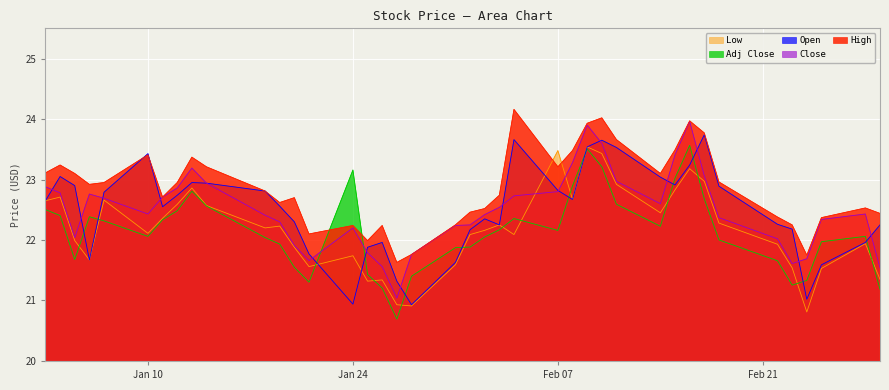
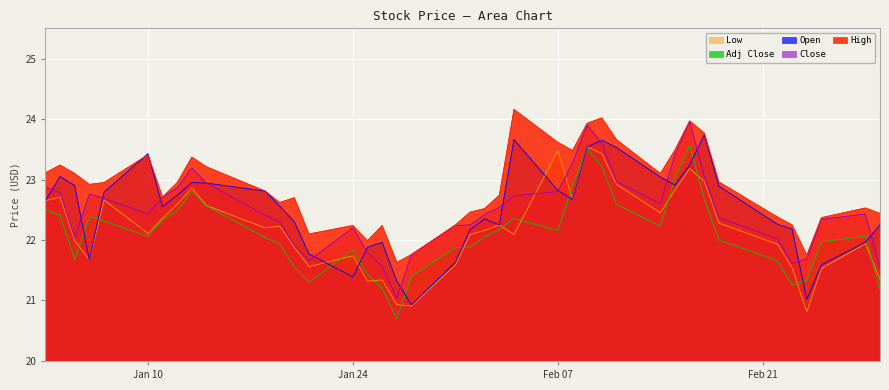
  {
    "Low": {
      "Jan 10": 22.1,
      "Jan 24": 21.7,
      "Feb 07": 23.5
    },
    "Adj Close": {
      "Jan 10": 22.1,
-     "Jan 24": 23.2,
+     "Jan 24": 21.8,
      "Feb 07": 22.2
    },
    "Open": {
-     "Jan 24": 20.9
+     "Jan 24": 21.4
    },
    "Close": {
      "Jan 10": 22.4
    },
    "High": {
-     "Feb 07": 23.2
+     "Feb 07": 23.6
    }
  }
